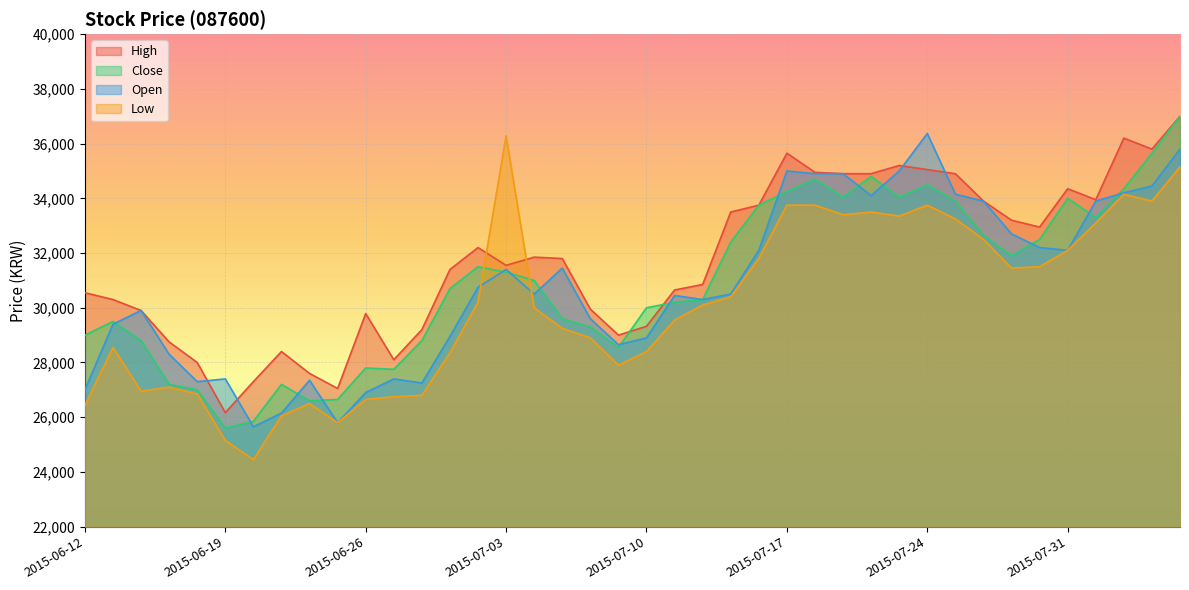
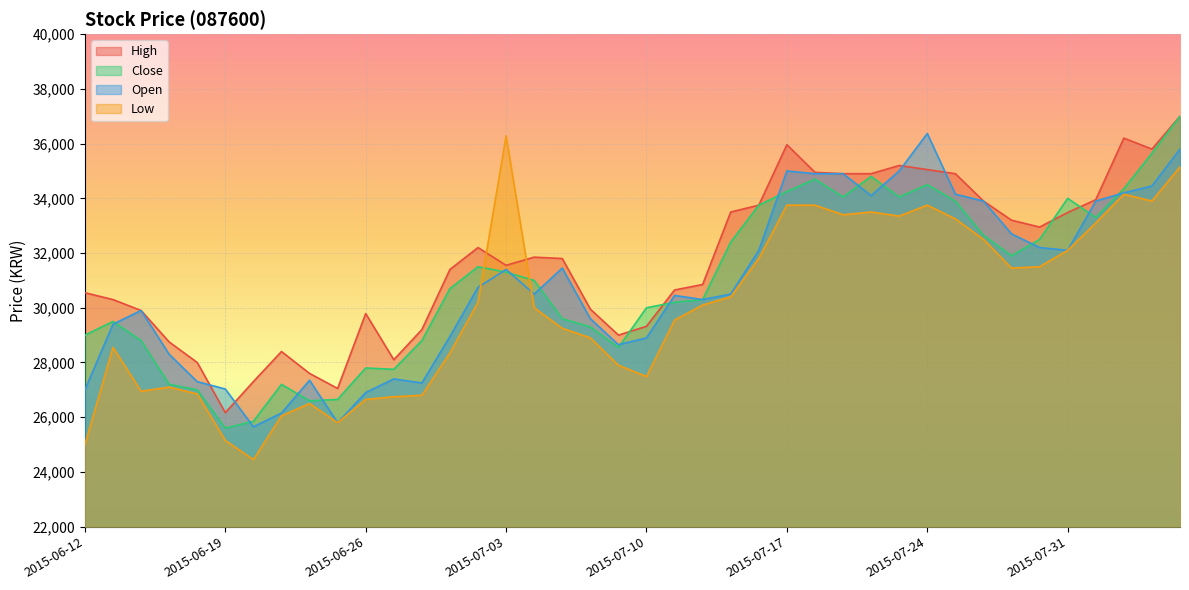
  {
    "High": {
      "2015-06-12": "30,600",
      "2015-06-19": "26,200",
      "2015-06-26": "29,800",
      "2015-07-03": "31,600",
      "2015-07-10": "29,300",
-     "2015-07-17": "35,700",
+     "2015-07-17": "36,000",
      "2015-07-24": "35,100",
-     "2015-07-31": "34,400"
+     "2015-07-31": "33,500"
    },
    "Close": {
      "2015-06-12": "29,000",
      "2015-06-19": "25,600",
      "2015-06-26": "27,800",
      "2015-07-03": "31,300",
      "2015-07-10": "30,000",
      "2015-07-17": "34,300",
      "2015-07-24": "34,500",
      "2015-07-31": "34,000"
    },
    "Open": {
      "2015-06-12": "27,000",
-     "2015-06-19": "27,400",
+     "2015-06-19": "27,000",
      "2015-06-26": "26,900",
      "2015-07-03": "31,400",
      "2015-07-10": "28,900",
      "2015-07-17": "35,000",
      "2015-07-24": "36,400"
    },
    "Low": {
-     "2015-06-12": "26,400",
+     "2015-06-12": "25,000",
      "2015-06-19": "25,200",
      "2015-06-26": "26,700",
      "2015-07-03": "36,300",
-     "2015-07-10": "28,400",
+     "2015-07-10": "27,500",
      "2015-07-17": "33,800",
      "2015-07-24": "33,800"
    }
  }
